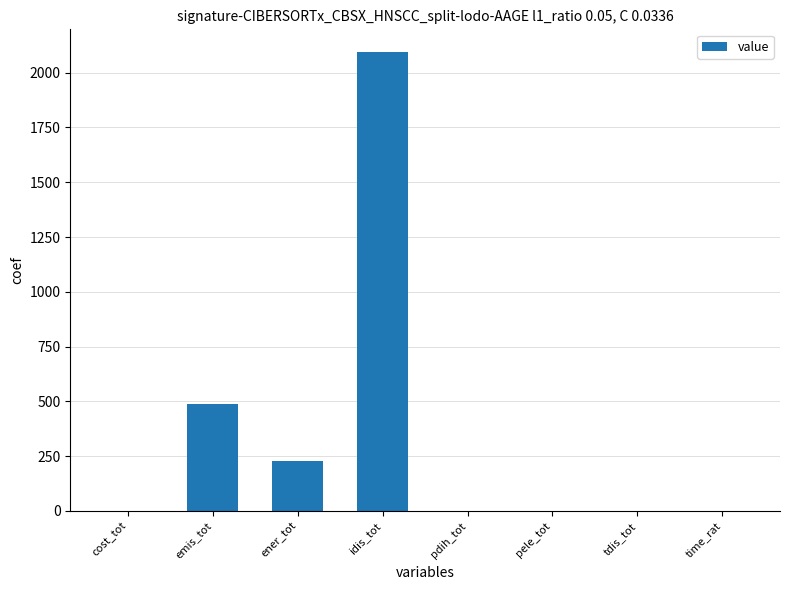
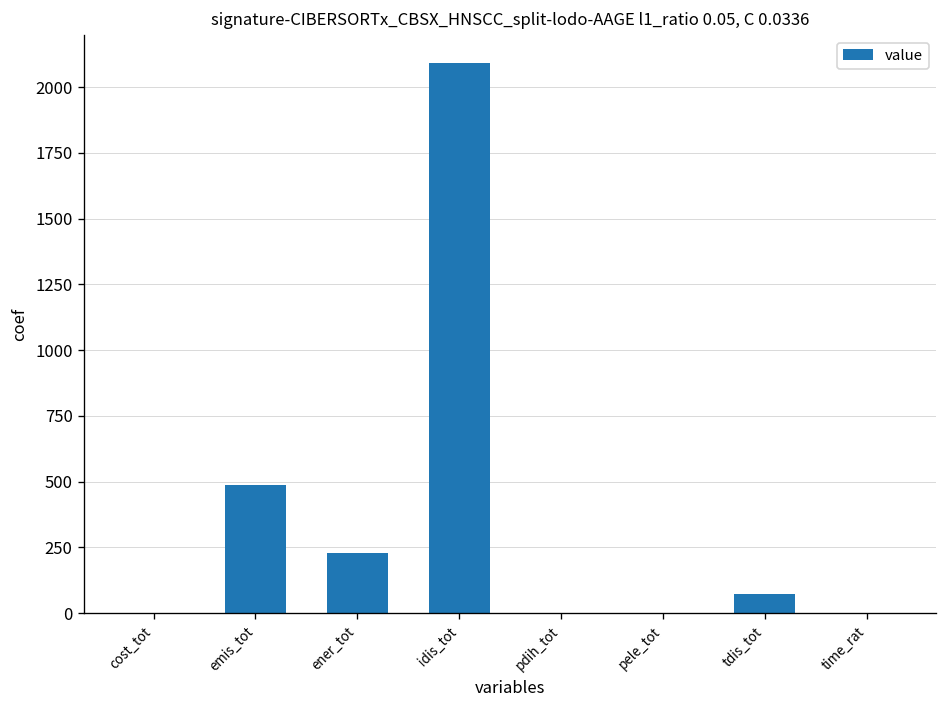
  {
    "emis_tot": 490,
    "ener_tot": 230,
    "idis_tot": 2090,
-   "tdis_tot": 0
+   "tdis_tot": 70
  }
